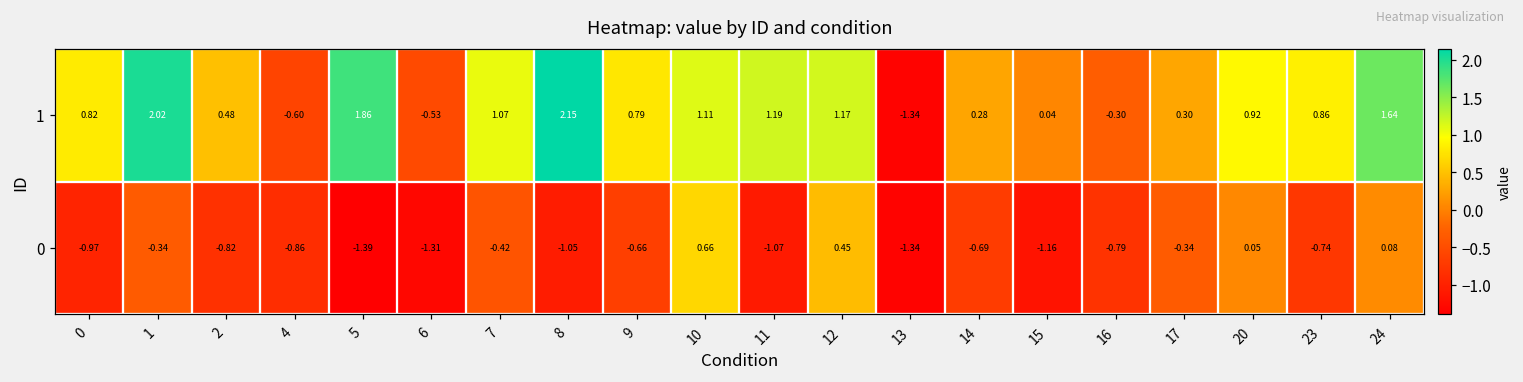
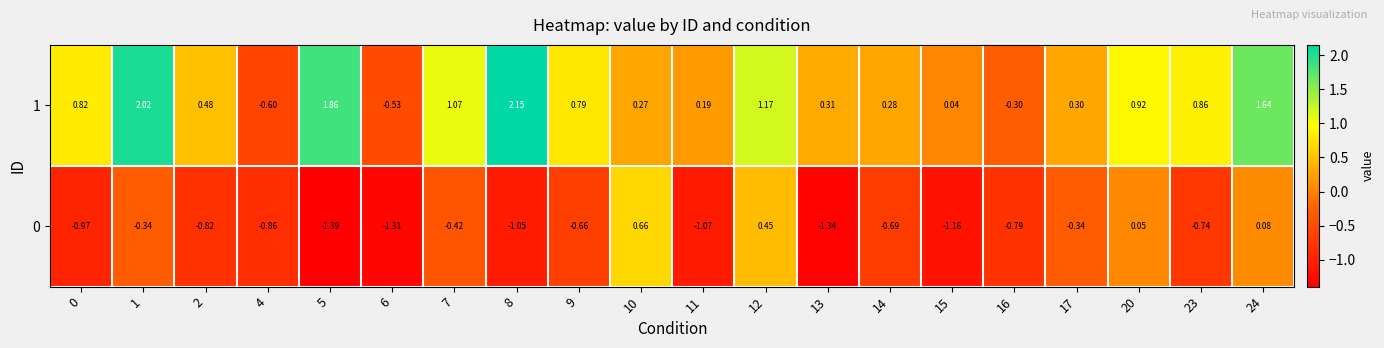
  {
    "1": {
      "0": 0.82,
      "1": 2.02,
      "2": 0.48,
      "4": -0.60,
      "5": 1.86,
      "6": -0.53,
      "7": 1.07,
      "8": 2.15,
      "9": 0.79,
-     "10": 1.11,
-     "11": 1.19,
+     "10": 0.27,
+     "11": 0.19,
      "12": 1.17,
-     "13": -1.34,
+     "13": 0.31,
      "14": 0.28,
      "15": 0.04,
      "16": -0.30,
      "17": 0.30,
      "20": 0.92,
      "23": 0.86,
      "24": 1.64
    },
    "0": {
      "0": -0.97,
      "1": -0.34,
      "2": -0.82,
      "4": -0.86,
      "5": -1.39,
      "6": -1.31,
      "7": -0.42,
      "8": -1.05,
      "9": -0.66,
      "10": 0.66,
      "11": -1.07,
      "12": 0.45,
      "13": -1.34,
      "14": -0.69,
      "15": -1.16,
      "16": -0.79,
      "17": -0.34,
      "20": 0.05,
      "23": -0.74,
      "24": 0.08
    }
  }
